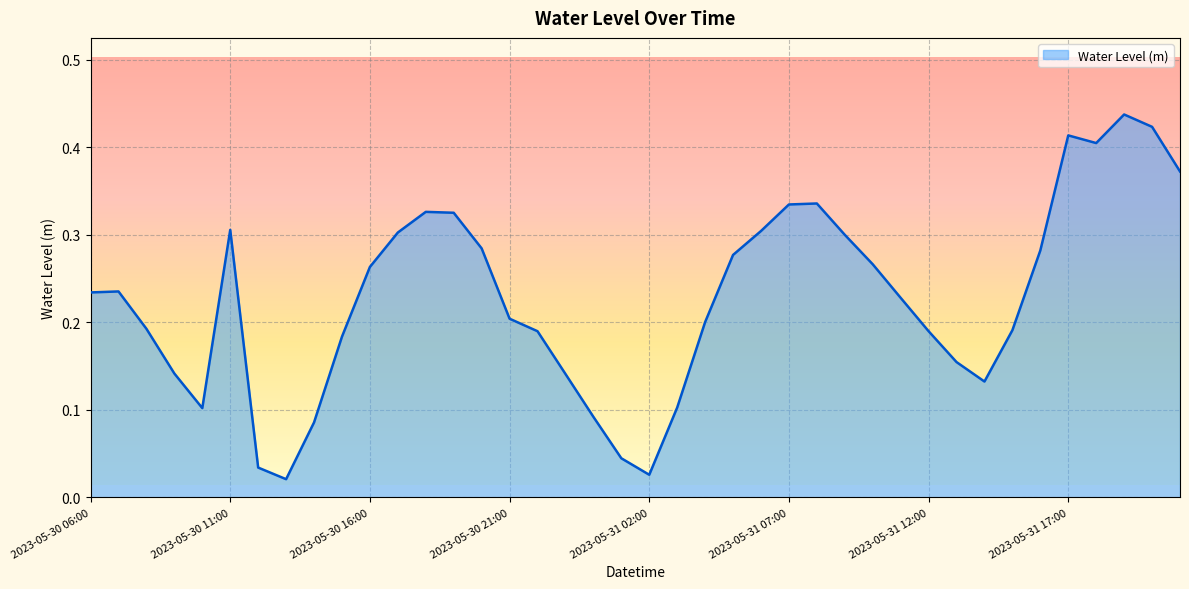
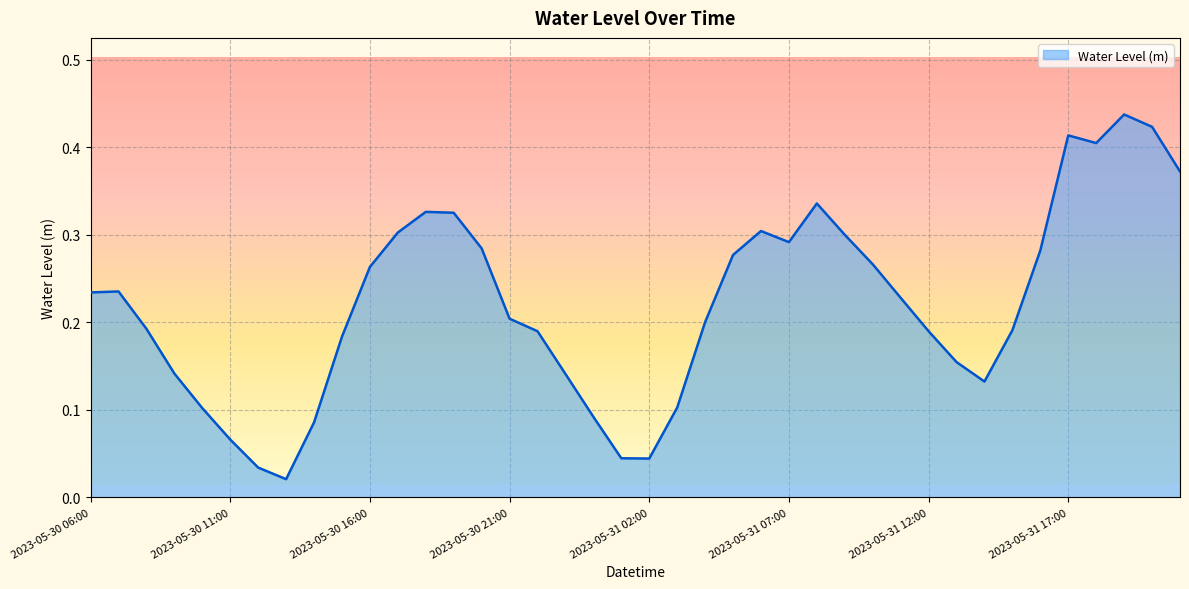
  {
    "2023-05-30 06:00": 0.23,
-   "2023-05-30 11:00": 0.31,
+   "2023-05-30 11:00": 0.07,
    "2023-05-30 16:00": 0.26,
    "2023-05-30 21:00": 0.20,
-   "2023-05-31 02:00": 0.03,
-   "2023-05-31 07:00": 0.33,
+   "2023-05-31 02:00": 0.04,
+   "2023-05-31 07:00": 0.29,
    "2023-05-31 12:00": 0.19,
    "2023-05-31 17:00": 0.41
  }
